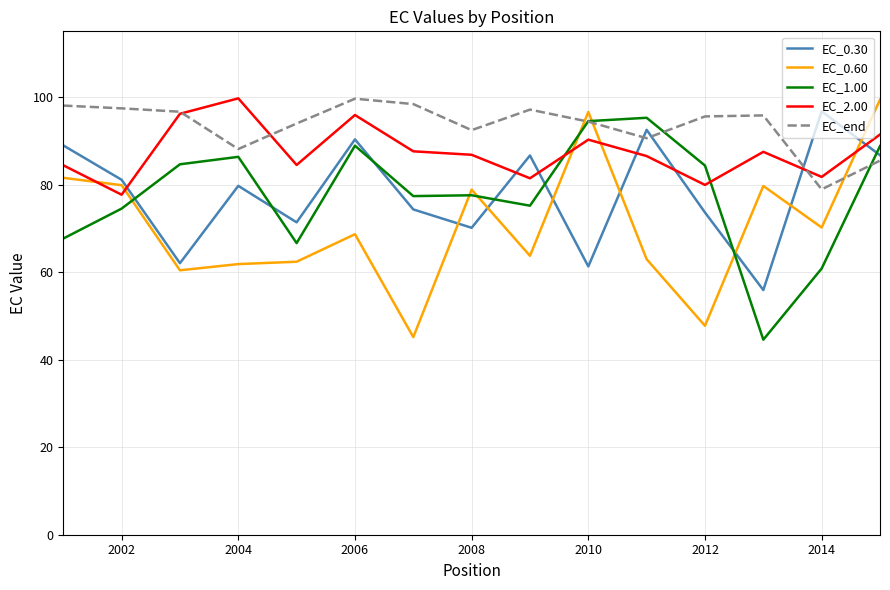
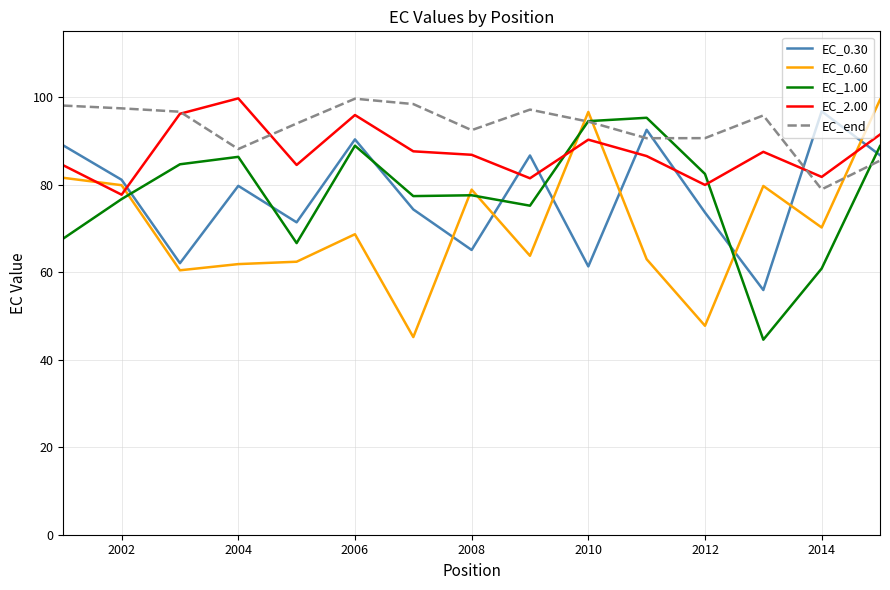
  {
    "EC_0.30": {
      "2002": 81,
      "2004": 80,
      "2006": 90,
-     "2008": 70,
+     "2008": 65,
      "2010": 61,
      "2012": 74
    },
    "EC_0.60": {
      "2002": 80,
      "2004": 62,
      "2006": 69,
      "2008": 79,
      "2010": 97,
      "2012": 48,
      "2014": 70
    },
    "EC_1.00": {
-     "2002": 75,
+     "2002": 77,
      "2004": 86,
      "2006": 89,
      "2008": 78,
-     "2012": 84,
+     "2012": 82,
      "2014": 61
    },
    "EC_2.00": {
      "2002": 78,
      "2004": 100,
      "2006": 96,
      "2008": 87,
      "2010": 90,
      "2012": 80,
      "2014": 82
    },
    "EC_end": {
      "2002": 97,
      "2004": 88,
      "2006": 100,
      "2008": 92,
-     "2012": 96,
+     "2012": 91,
      "2014": 79
    }
  }
